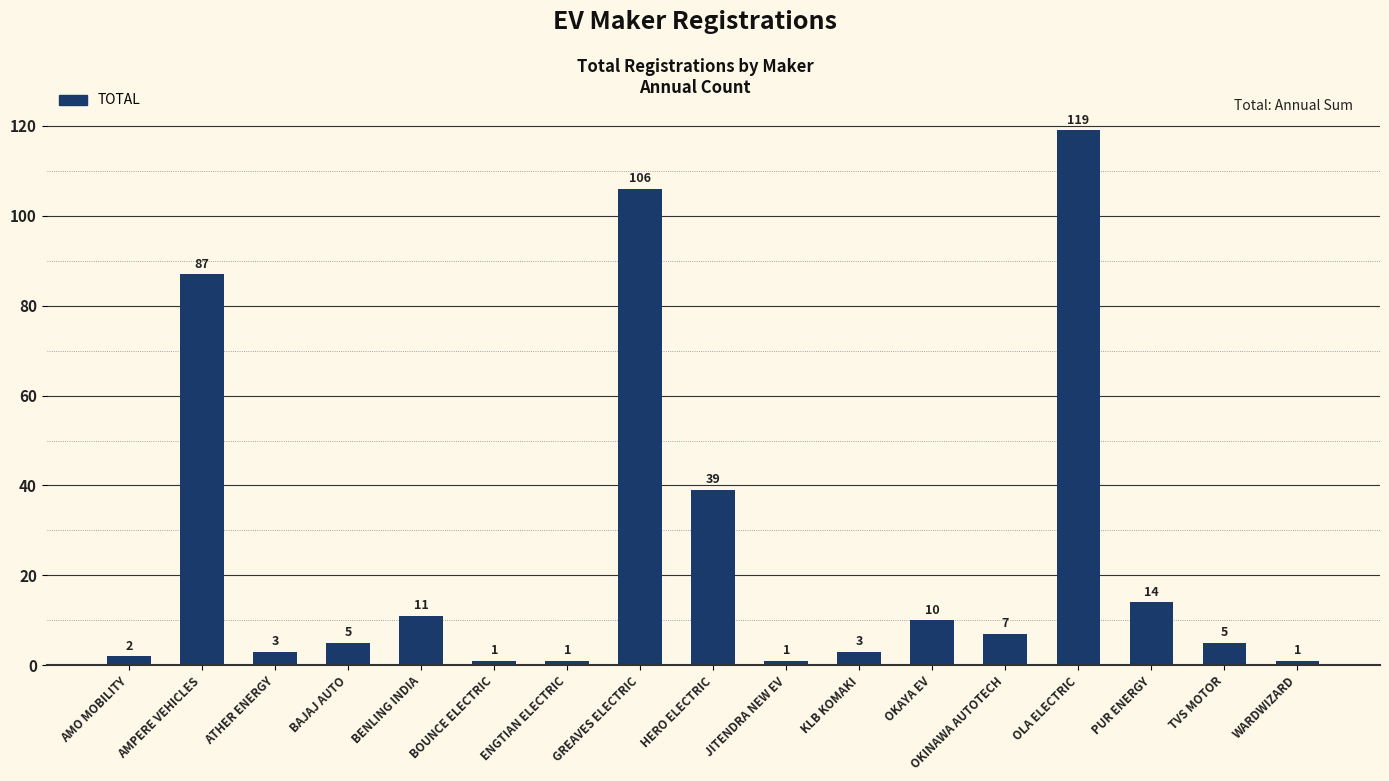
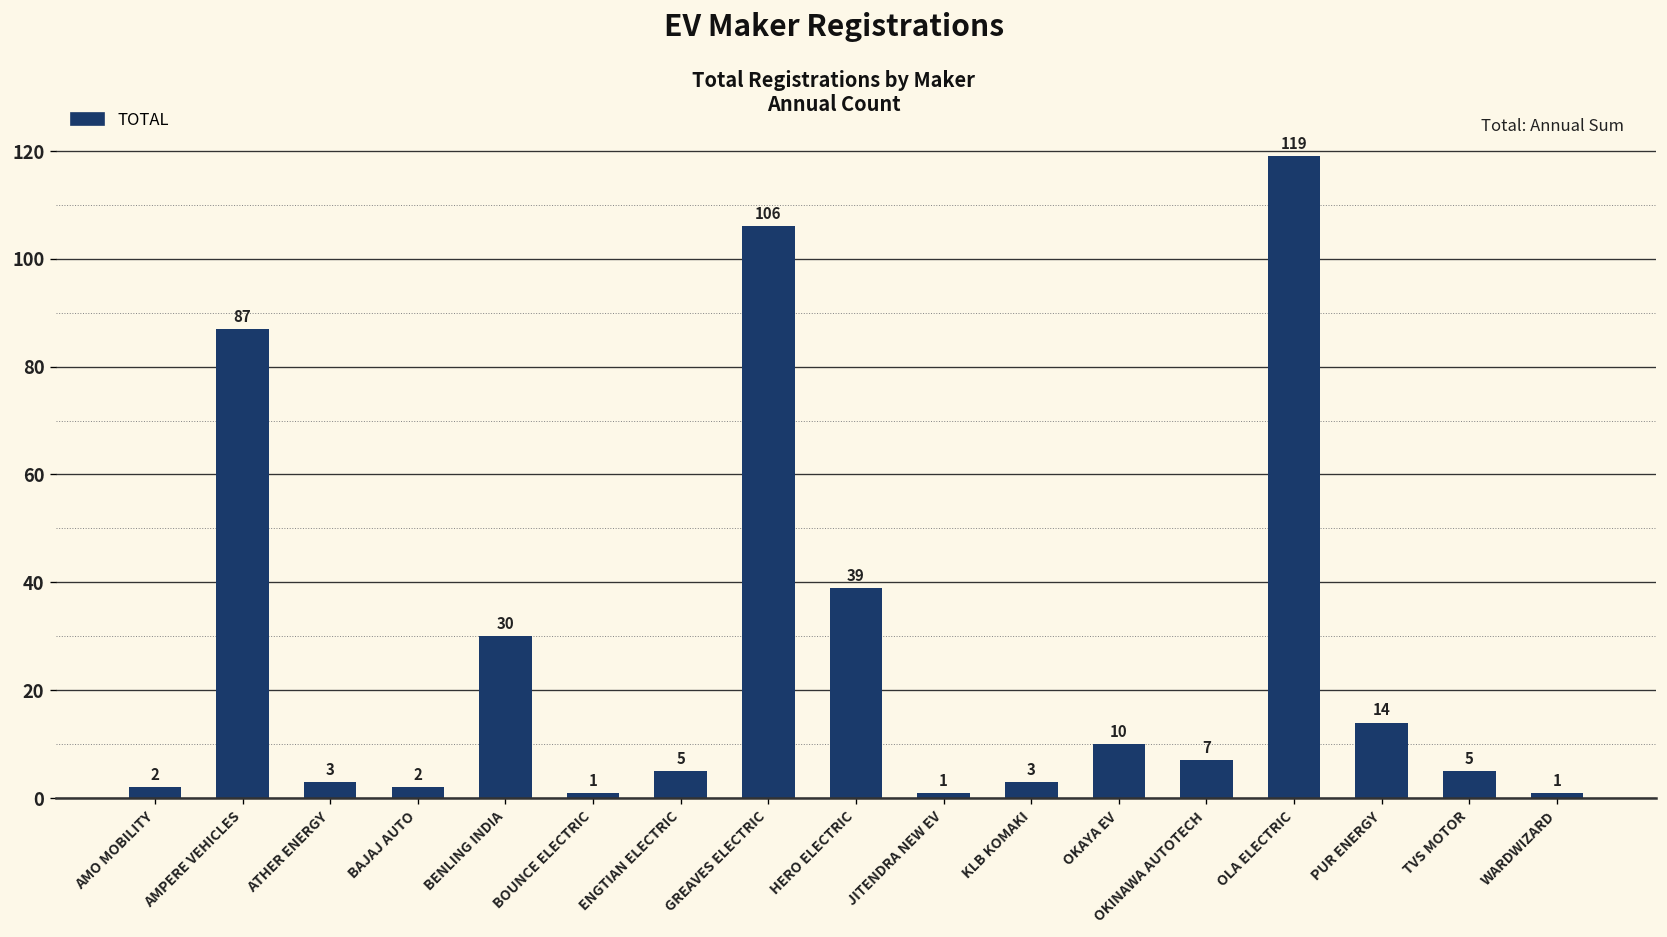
  {
    "AMO MOBILITY": 2,
    "AMPERE VEHICLES": 87,
    "ATHER ENERGY": 3,
-   "BAJAJ AUTO": 5,
-   "BENLING INDIA": 11,
+   "BAJAJ AUTO": 2,
+   "BENLING INDIA": 30,
    "BOUNCE ELECTRIC": 1,
-   "ENGTIAN ELECTRIC": 1,
+   "ENGTIAN ELECTRIC": 5,
    "GREAVES ELECTRIC": 106,
    "HERO ELECTRIC": 39,
    "JITENDRA NEW EV": 1,
    "KLB KOMAKI": 3,
    "OKAYA EV": 10,
    "OKINAWA AUTOTECH": 7,
    "OLA ELECTRIC": 119,
    "PUR ENERGY": 14,
    "TVS MOTOR": 5,
    "WARDWIZARD": 1
  }
